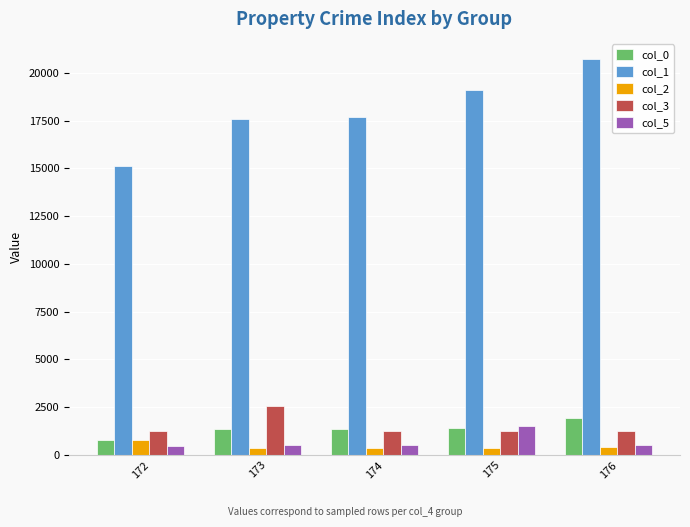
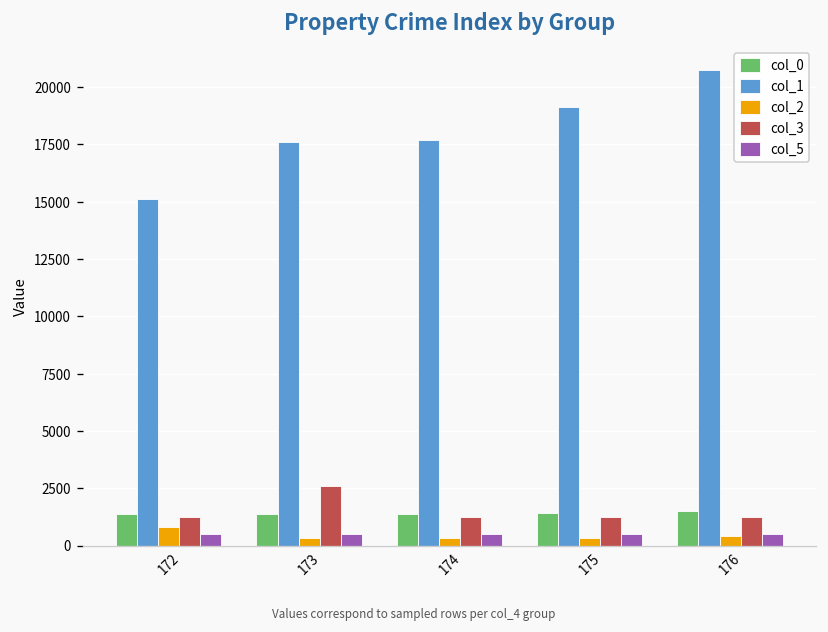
  {
    "col_0": {
-     "172": 800,
+     "172": 1400,
      "173": 1400,
      "174": 1400,
      "175": 1400,
-     "176": 1900
+     "176": 1500
    },
    "col_1": {
      "172": 15100,
      "173": 17600,
      "174": 17700,
      "175": 19100,
      "176": 20700
    },
    "col_2": {
      "172": 800,
      "173": 300,
      "174": 300,
      "175": 300,
      "176": 400
    },
    "col_3": {
      "172": 1300,
      "173": 2600,
      "174": 1300,
      "175": 1300,
      "176": 1300
    },
    "col_5": {
      "172": 500,
      "173": 500,
      "174": 500,
-     "175": 1500,
+     "175": 500,
      "176": 500
    }
  }
